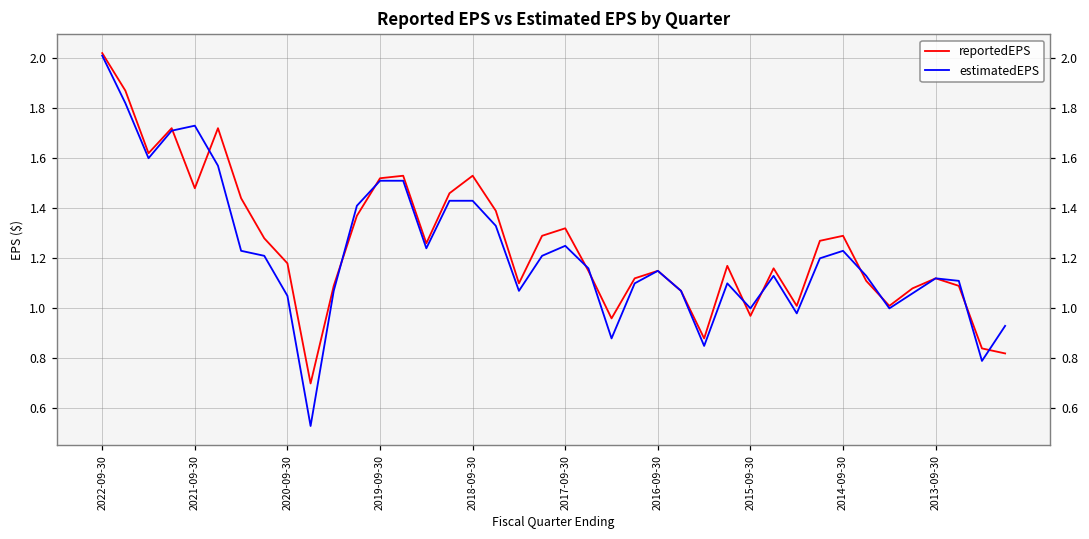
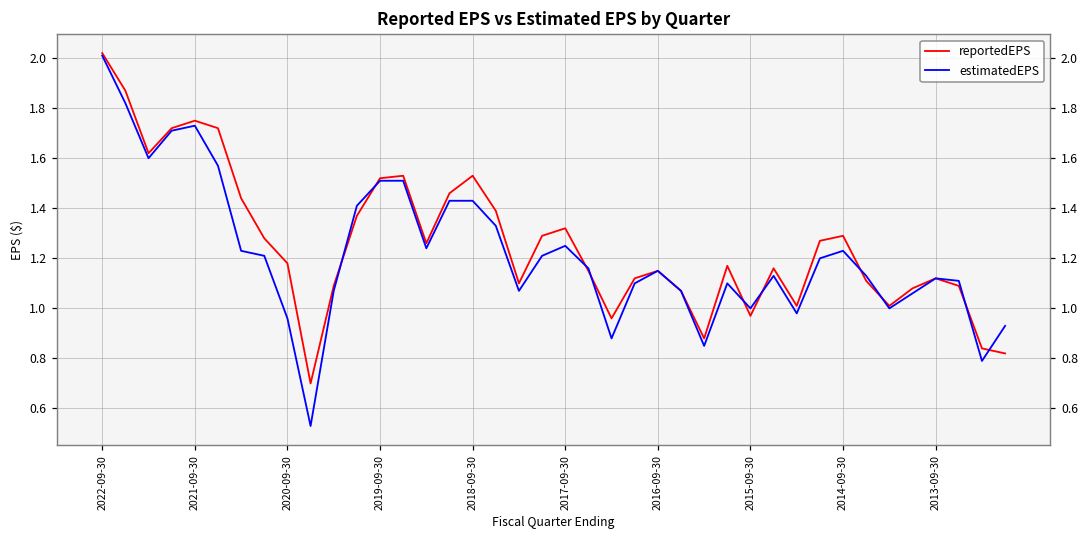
  {
    "reportedEPS": {
-     "2021-09-30": 1.48,
+     "2021-09-30": 1.75,
      "2020-09-30": 1.18,
      "2018-09-30": 1.53,
      "2017-09-30": 1.32,
      "2015-09-30": 0.97,
      "2014-09-30": 1.29
    },
    "estimatedEPS": {
      "2021-09-30": 1.73,
-     "2020-09-30": 1.05,
+     "2020-09-30": 0.96,
      "2018-09-30": 1.43,
      "2017-09-30": 1.25,
      "2015-09-30": 1.00,
      "2014-09-30": 1.23
    }
  }
